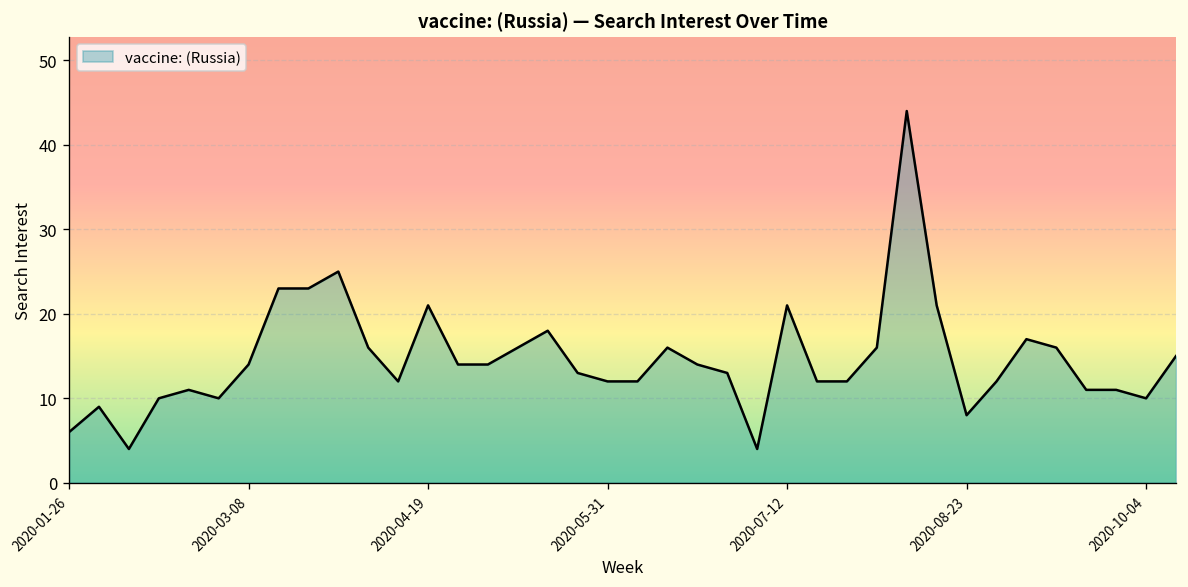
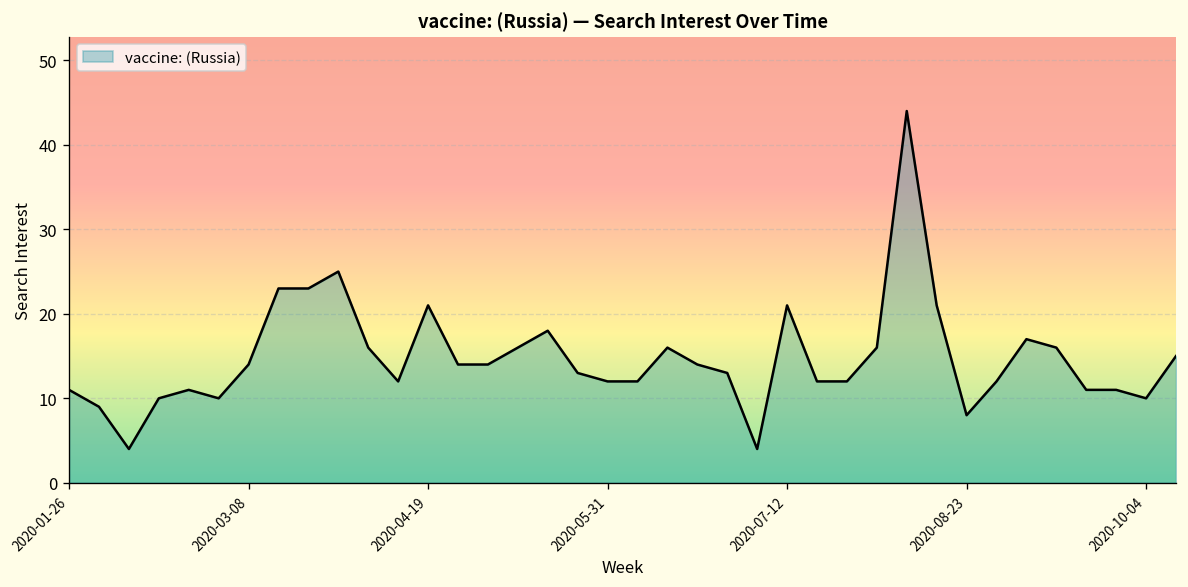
  {
-   "2020-01-26": 6,
+   "2020-01-26": 11,
    "2020-03-08": 14,
    "2020-04-19": 21,
    "2020-05-31": 12,
    "2020-07-12": 21,
    "2020-08-23": 8,
    "2020-10-04": 10
  }
